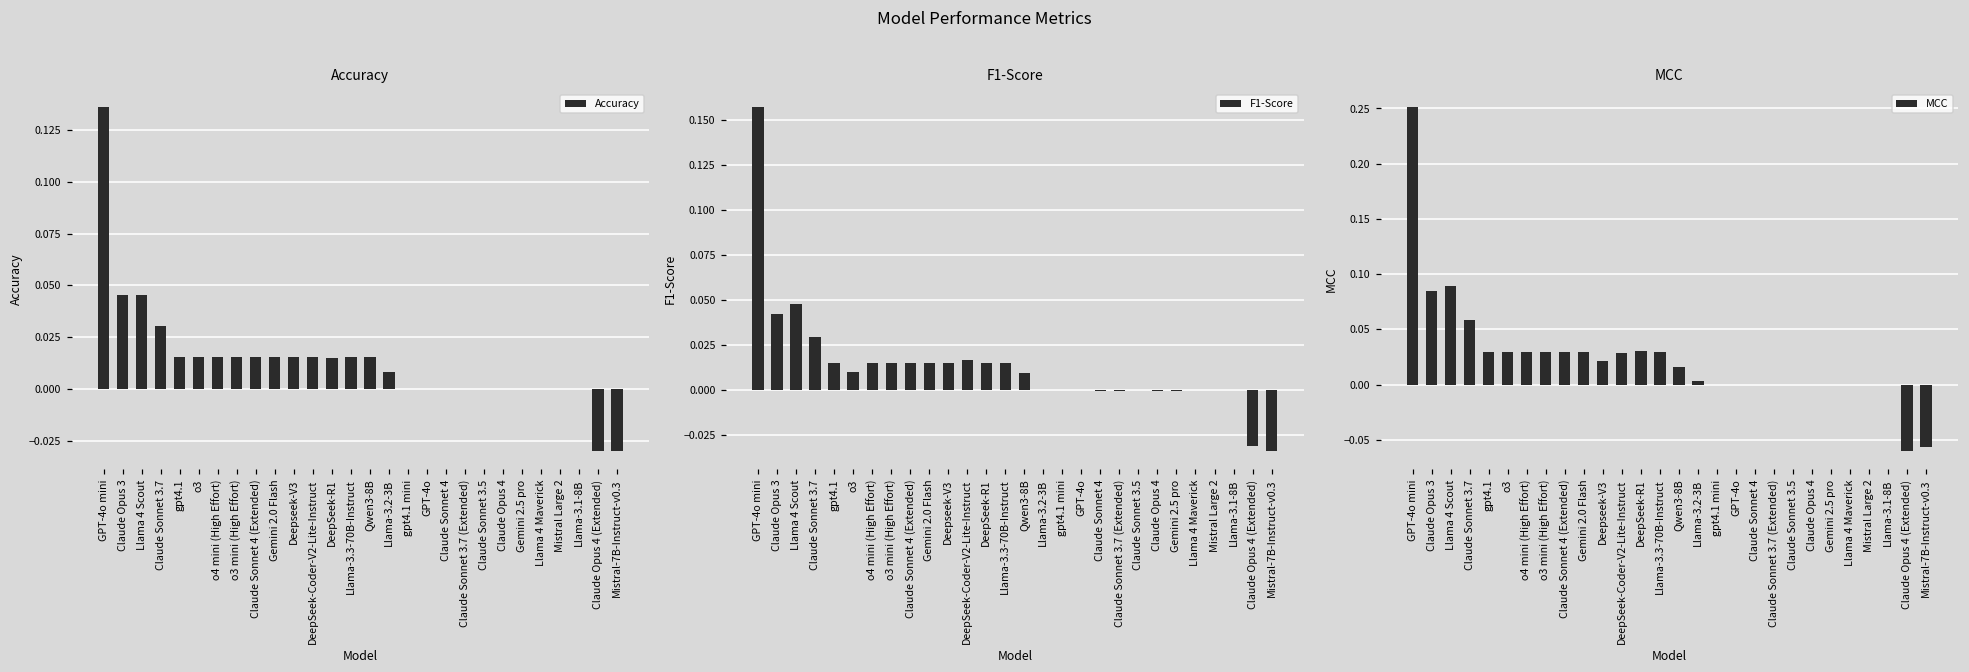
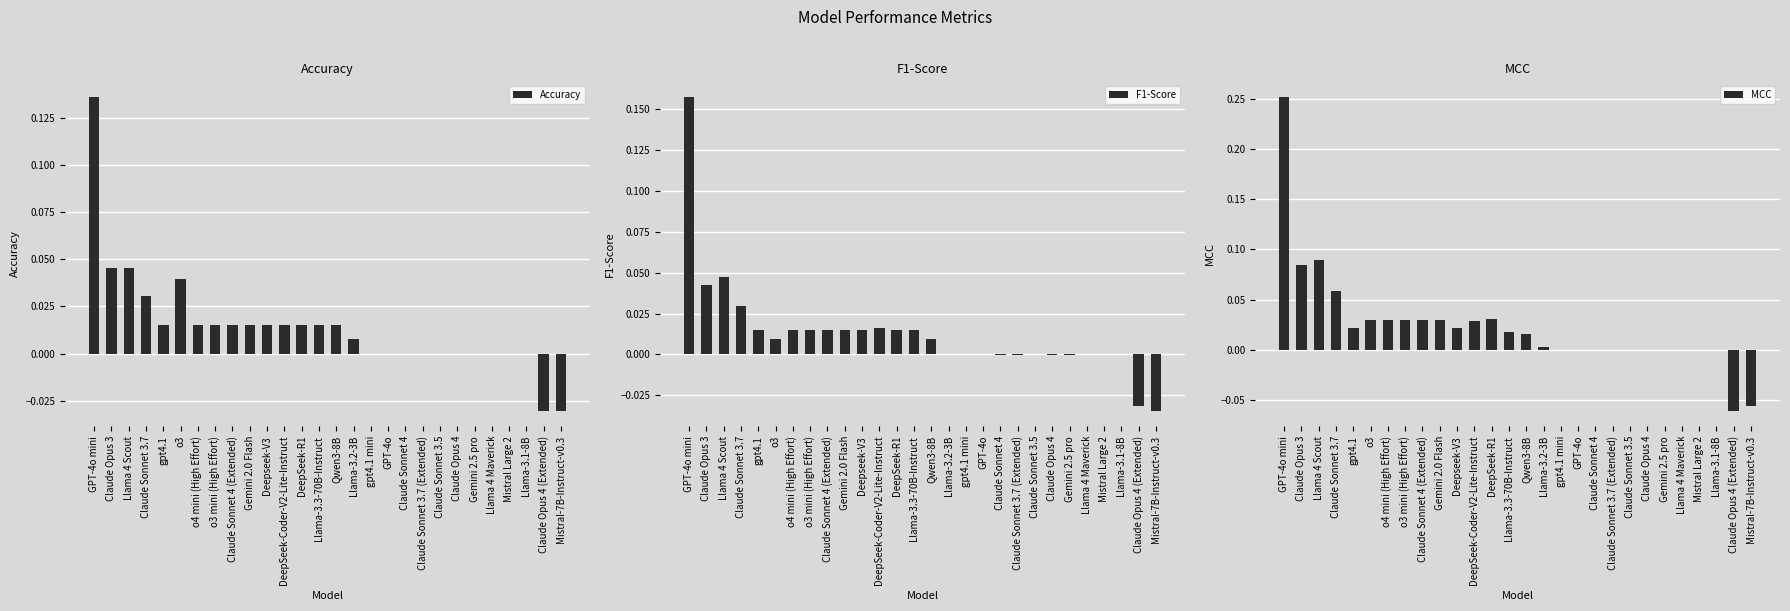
  {
    "Accuracy": {
      "GPT-4o mini": 0.136,
      "Claude Opus 3": 0.045,
      "Llama 4 Scout": 0.045,
      "Claude Sonnet 3.7": 0.030,
      "gpt4.1": 0.015,
-     "o3": 0.015,
+     "o3": 0.039,
      "o4 mini (High Effort)": 0.015,
      "o3 mini (High Effort)": 0.015,
      "Claude Sonnet 4 (Extended)": 0.015,
      "Gemini 2.0 Flash": 0.015,
      "Deepseek-V3": 0.015,
      "DeepSeek-Coder-V2-Lite-Instruct": 0.015,
      "DeepSeek-R1": 0.015,
      "Llama-3.3-70B-Instruct": 0.015,
      "Qwen3-8B": 0.015,
      "Llama-3.2-3B": 0.008,
      "gpt4.1 mini": 0.000,
      "GPT-4o": 0.000,
      "Claude Sonnet 4": 0.000,
      "Claude Sonnet 3.7 (Extended)": 0.000,
      "Claude Sonnet 3.5": 0.000,
      "Claude Opus 4": 0.000,
      "Gemini 2.5 pro": 0.000,
      "Llama 4 Maverick": 0.000,
      "Mistral Large 2": 0.000,
      "Llama-3.1-8B": 0.000,
      "Claude Opus 4 (Extended)": -0.030,
      "Mistral-7B-Instruct-v0.3": -0.030
    },
    "F1-Score": {
      "GPT-4o mini": 0.158,
      "Claude Opus 3": 0.042,
      "Llama 4 Scout": 0.048,
      "Claude Sonnet 3.7": 0.029,
      "gpt4.1": 0.015,
      "o3": 0.010,
      "o4 mini (High Effort)": 0.015,
      "o3 mini (High Effort)": 0.015,
      "Claude Sonnet 4 (Extended)": 0.015,
      "Gemini 2.0 Flash": 0.015,
      "Deepseek-V3": 0.015,
      "DeepSeek-Coder-V2-Lite-Instruct": 0.016,
      "DeepSeek-R1": 0.015,
      "Llama-3.3-70B-Instruct": 0.015,
      "Qwen3-8B": 0.009,
      "Llama-3.2-3B": 0.000,
      "gpt4.1 mini": 0.000,
      "GPT-4o": 0.000,
      "Claude Sonnet 3.5": 0.000,
      "Llama 4 Maverick": 0.000,
      "Mistral Large 2": 0.000,
      "Llama-3.1-8B": 0.000,
      "Claude Opus 4 (Extended)": -0.031,
      "Mistral-7B-Instruct-v0.3": -0.034
    },
    "MCC": {
      "GPT-4o mini": 0.252,
      "Claude Opus 3": 0.085,
      "Llama 4 Scout": 0.090,
      "Claude Sonnet 3.7": 0.059,
-     "gpt4.1": 0.030,
+     "gpt4.1": 0.022,
      "o3": 0.030,
      "o4 mini (High Effort)": 0.030,
      "o3 mini (High Effort)": 0.030,
      "Claude Sonnet 4 (Extended)": 0.030,
      "Gemini 2.0 Flash": 0.030,
      "Deepseek-V3": 0.021,
      "DeepSeek-Coder-V2-Lite-Instruct": 0.028,
      "DeepSeek-R1": 0.031,
-     "Llama-3.3-70B-Instruct": 0.030,
+     "Llama-3.3-70B-Instruct": 0.017,
      "Qwen3-8B": 0.016,
      "Llama-3.2-3B": 0.003,
      "gpt4.1 mini": 0.000,
      "GPT-4o": 0.000,
      "Claude Sonnet 4": 0.000,
      "Claude Sonnet 3.7 (Extended)": 0.000,
      "Claude Sonnet 3.5": 0.000,
      "Claude Opus 4": 0.000,
      "Gemini 2.5 pro": 0.000,
      "Llama 4 Maverick": 0.000,
      "Mistral Large 2": 0.000,
      "Llama-3.1-8B": 0.000,
      "Claude Opus 4 (Extended)": -0.061,
      "Mistral-7B-Instruct-v0.3": -0.056
    }
  }
